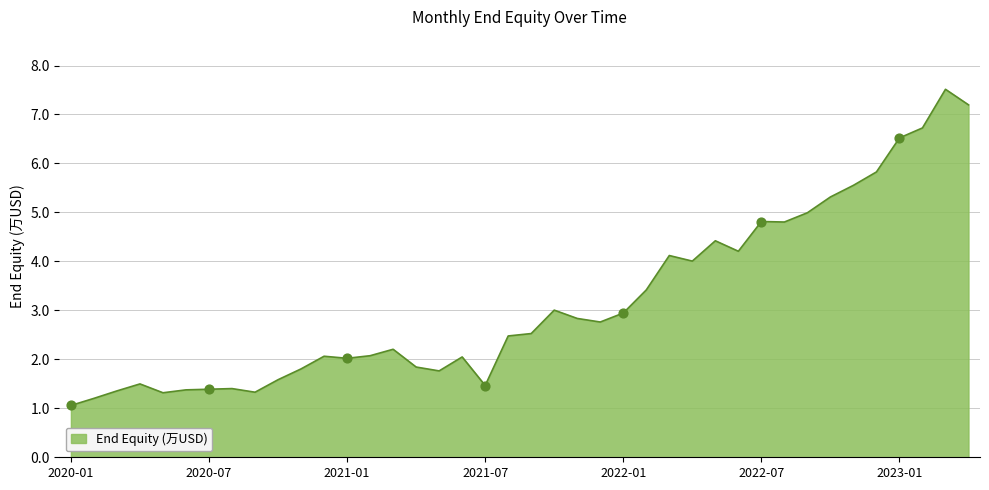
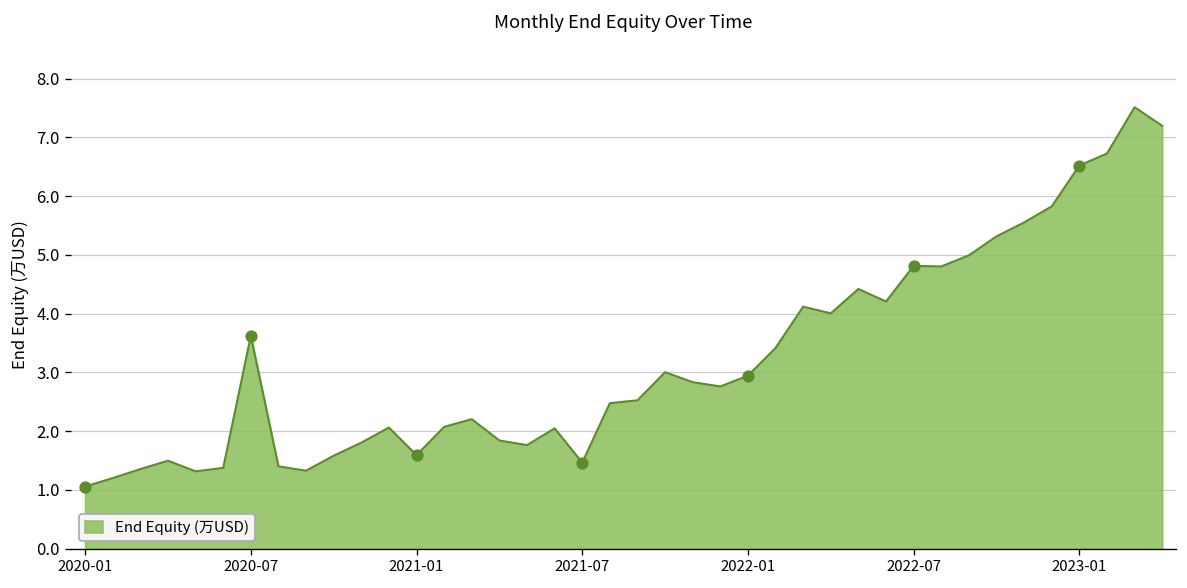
  {
    "End Equity (万USD)": {
-     "2020-07": 1.4,
-     "2021-01": 2.0
+     "2020-07": 3.6,
+     "2021-01": 1.6
    }
  }
